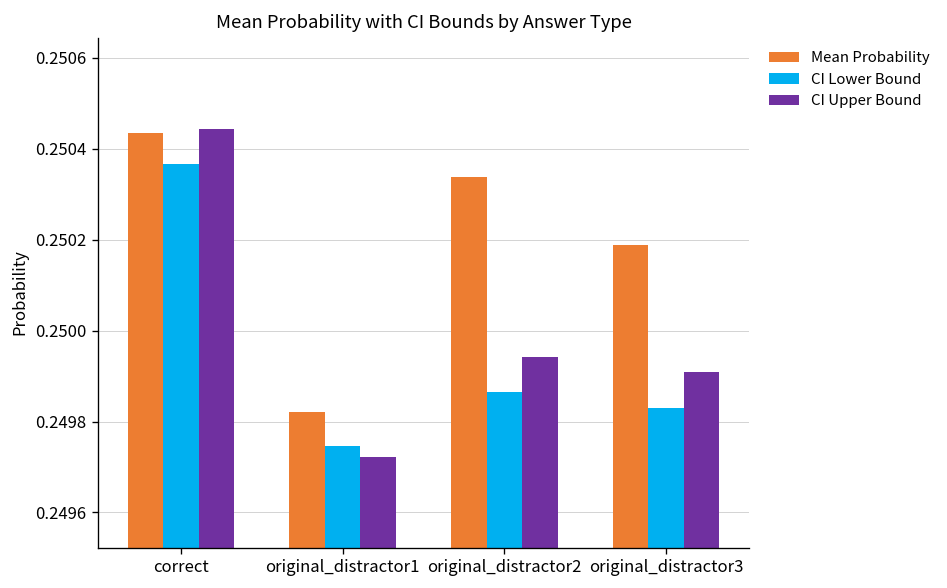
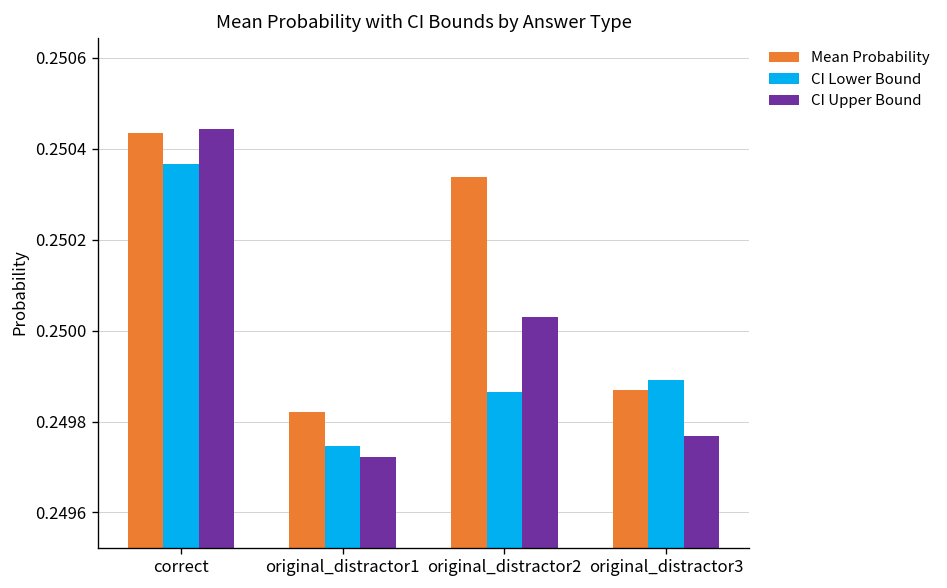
  {
    "Mean Probability": {
      "correct": 0.25043,
      "original_distractor1": 0.24982,
      "original_distractor2": 0.25034,
-     "original_distractor3": 0.25019
+     "original_distractor3": 0.24987
    },
    "CI Lower Bound": {
      "correct": 0.25037,
      "original_distractor1": 0.24975,
      "original_distractor2": 0.24987,
-     "original_distractor3": 0.24983
+     "original_distractor3": 0.24989
    },
    "CI Upper Bound": {
      "correct": 0.25044,
      "original_distractor1": 0.24972,
-     "original_distractor2": 0.24994,
-     "original_distractor3": 0.24991
+     "original_distractor2": 0.25003,
+     "original_distractor3": 0.24977
    }
  }
